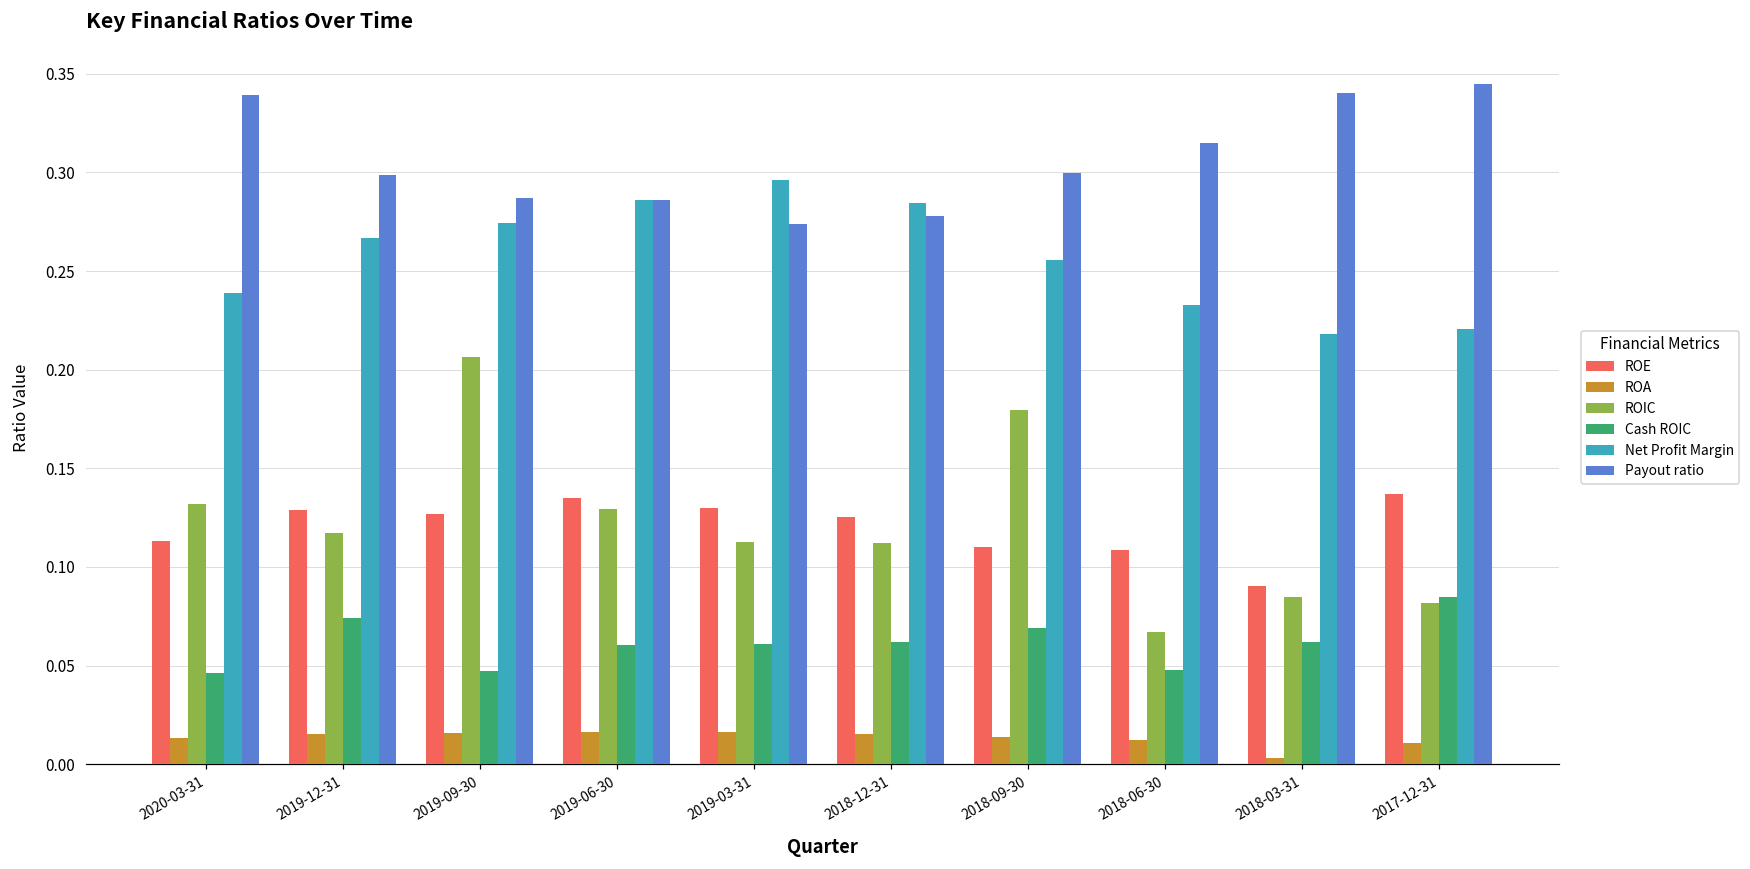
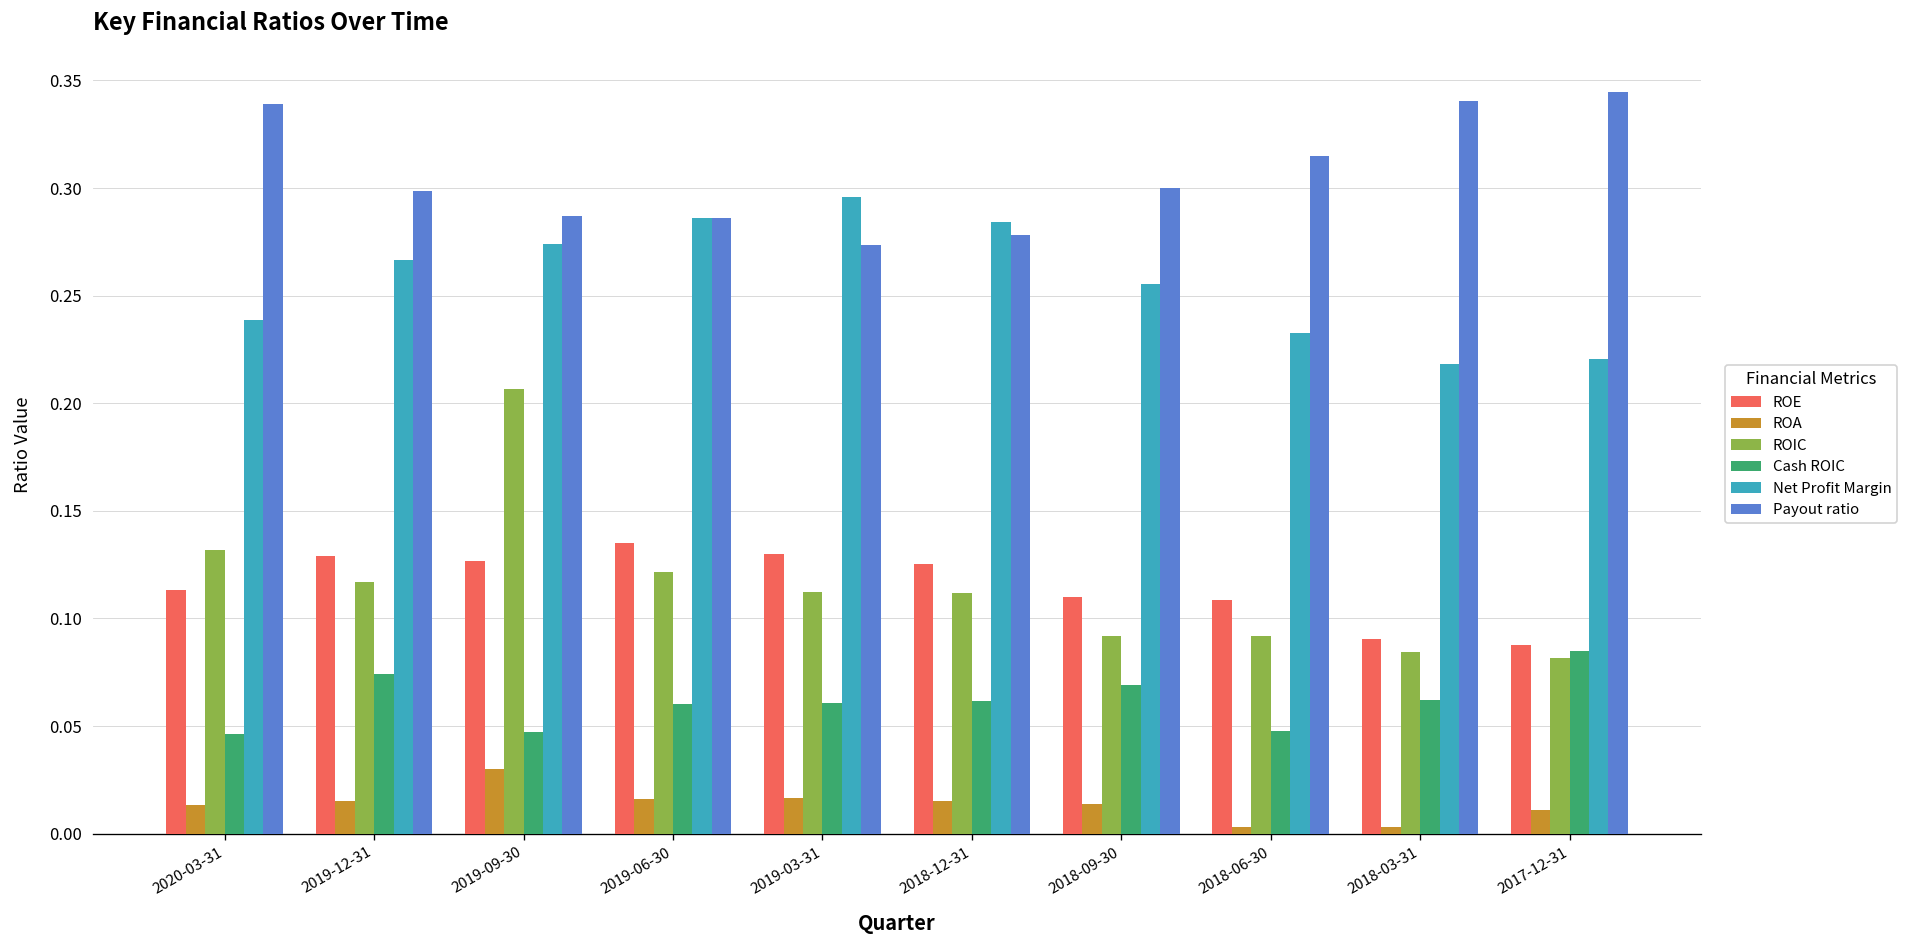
  {
    "ROE": {
      "2020-03-31": 0.113,
      "2019-12-31": 0.129,
      "2019-09-30": 0.127,
      "2019-06-30": 0.135,
      "2019-03-31": 0.130,
      "2018-12-31": 0.126,
      "2018-09-30": 0.110,
      "2018-06-30": 0.109,
      "2018-03-31": 0.090,
-     "2017-12-31": 0.137
+     "2017-12-31": 0.088
    },
    "ROA": {
      "2020-03-31": 0.013,
      "2019-12-31": 0.015,
-     "2019-09-30": 0.016,
+     "2019-09-30": 0.030,
      "2019-06-30": 0.016,
      "2019-03-31": 0.017,
      "2018-12-31": 0.015,
      "2018-09-30": 0.014,
-     "2018-06-30": 0.012,
+     "2018-06-30": 0.003,
      "2018-03-31": 0.003,
      "2017-12-31": 0.011
    },
    "ROIC": {
      "2020-03-31": 0.132,
      "2019-12-31": 0.117,
      "2019-09-30": 0.207,
-     "2019-06-30": 0.130,
+     "2019-06-30": 0.122,
      "2019-03-31": 0.113,
      "2018-12-31": 0.112,
-     "2018-09-30": 0.179,
-     "2018-06-30": 0.067,
+     "2018-09-30": 0.092,
+     "2018-06-30": 0.092,
      "2018-03-31": 0.085,
      "2017-12-31": 0.082
    },
    "Cash ROIC": {
      "2020-03-31": 0.046,
      "2019-12-31": 0.074,
      "2019-09-30": 0.047,
      "2019-06-30": 0.061,
      "2019-03-31": 0.061,
      "2018-12-31": 0.062,
      "2018-09-30": 0.069,
      "2018-06-30": 0.048,
      "2018-03-31": 0.062,
      "2017-12-31": 0.085
    }
  }
